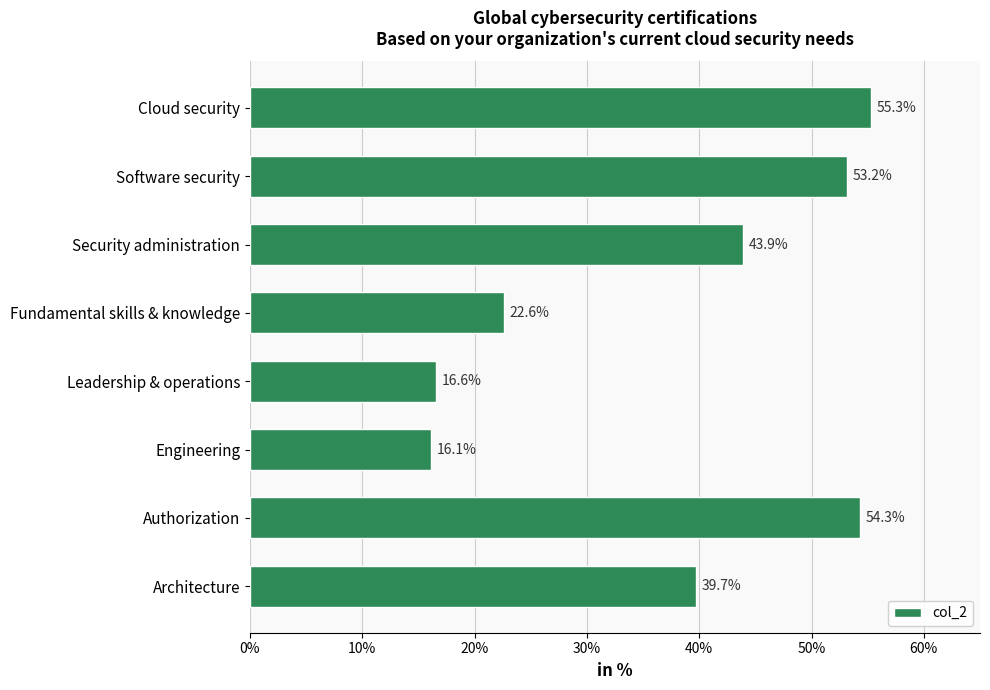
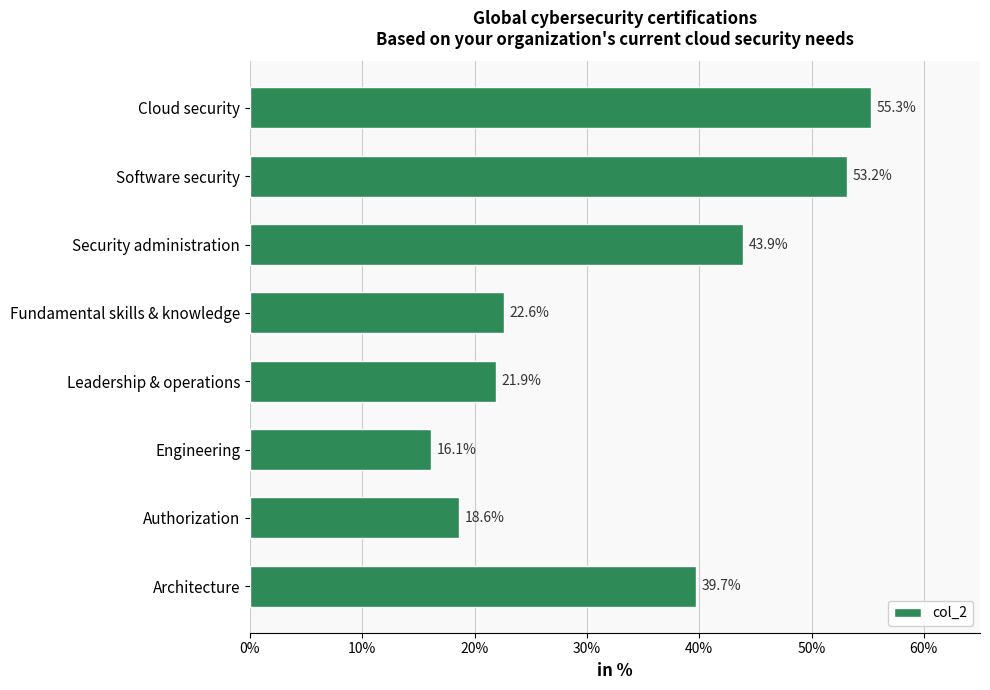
  {
    "Cloud security": "55.3%",
    "Software security": "53.2%",
    "Security administration": "43.9%",
    "Fundamental skills & knowledge": "22.6%",
-   "Leadership & operations": "16.6%",
+   "Leadership & operations": "21.9%",
    "Engineering": "16.1%",
-   "Authorization": "54.3%",
+   "Authorization": "18.6%",
    "Architecture": "39.7%"
  }
